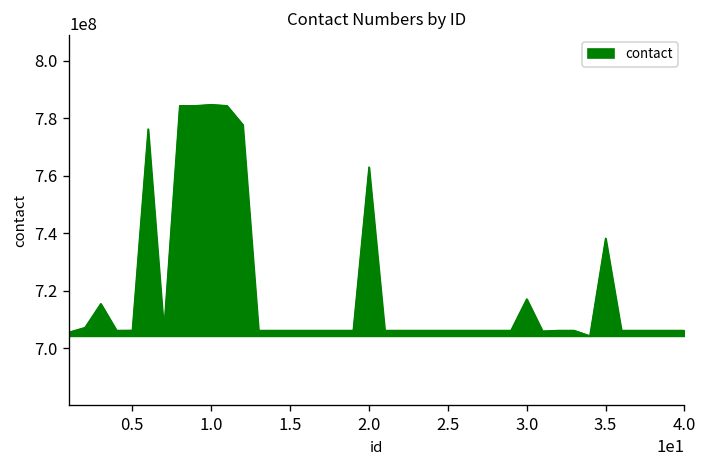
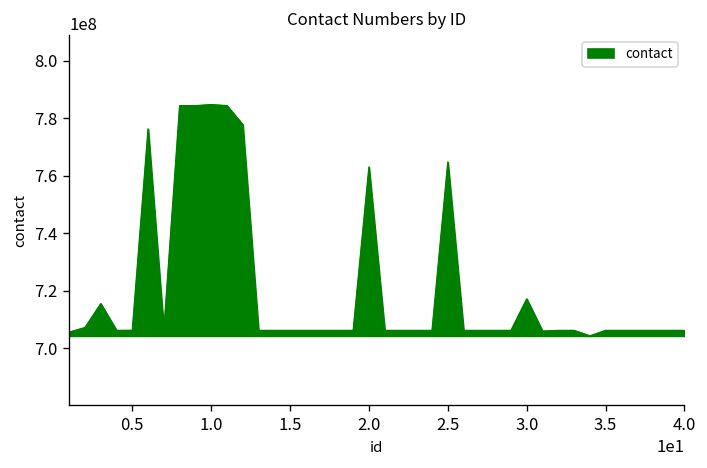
  {
    "0.5": 706000000,
    "1.0": 785000000,
    "1.5": 706000000,
    "2.0": 763000000,
-   "2.5": 706000000,
+   "2.5": 765000000,
    "3.0": 717000000,
-   "3.5": 738000000,
+   "3.5": 706000000,
    "4.0": 706000000
  }
